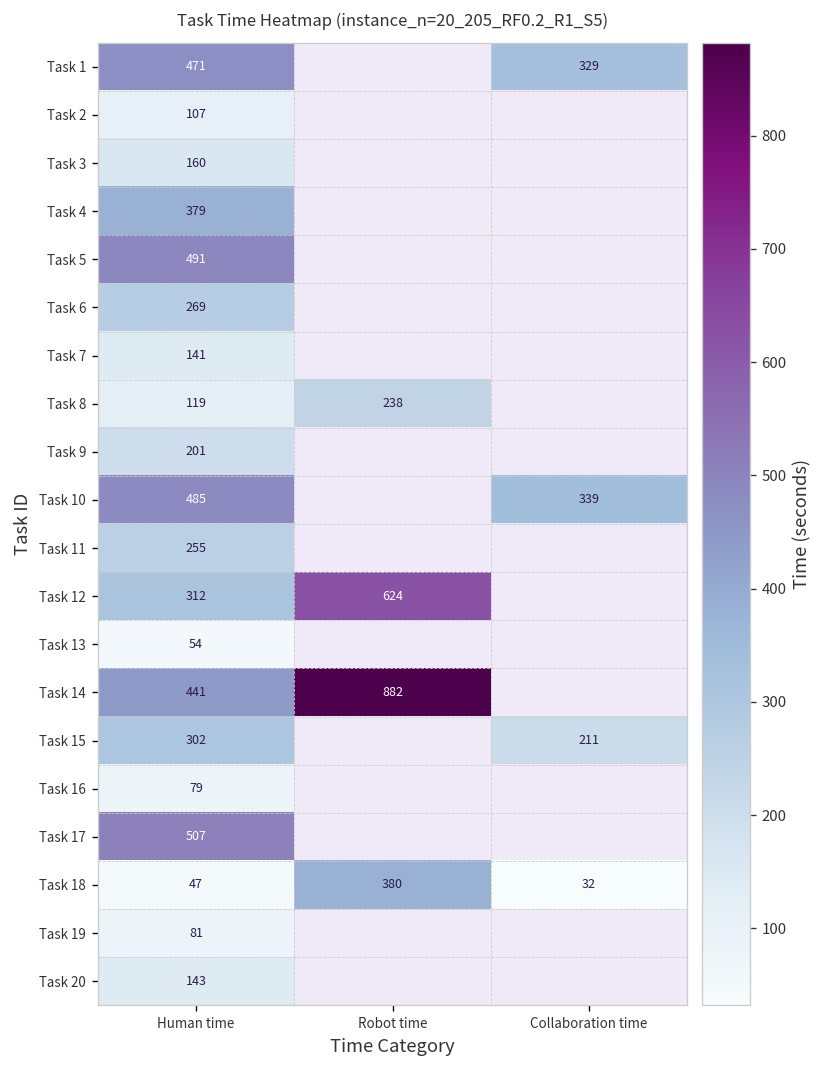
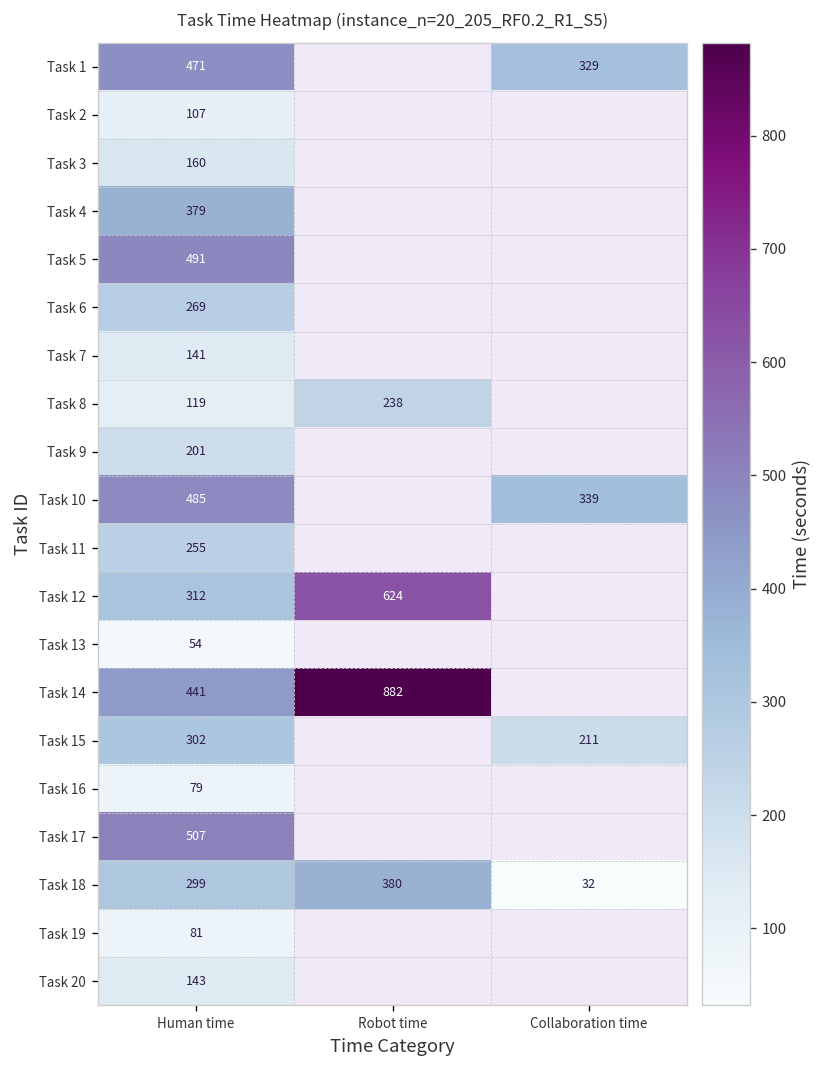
  {
    "Task 1": {
      "Human time": 471,
      "Collaboration time": 329
    },
    "Task 2": {
      "Human time": 107
    },
    "Task 3": {
      "Human time": 160
    },
    "Task 4": {
      "Human time": 379
    },
    "Task 5": {
      "Human time": 491
    },
    "Task 6": {
      "Human time": 269
    },
    "Task 7": {
      "Human time": 141
    },
    "Task 8": {
      "Human time": 119,
      "Robot time": 238
    },
    "Task 9": {
      "Human time": 201
    },
    "Task 10": {
      "Human time": 485,
      "Collaboration time": 339
    },
    "Task 11": {
      "Human time": 255
    },
    "Task 12": {
      "Human time": 312,
      "Robot time": 624
    },
    "Task 13": {
      "Human time": 54
    },
    "Task 14": {
      "Human time": 441,
      "Robot time": 882
    },
    "Task 15": {
      "Human time": 302,
      "Collaboration time": 211
    },
    "Task 16": {
      "Human time": 79
    },
    "Task 17": {
      "Human time": 507
    },
    "Task 18": {
-     "Human time": 47,
+     "Human time": 299,
      "Robot time": 380,
      "Collaboration time": 32
    },
    "Task 19": {
      "Human time": 81
    },
    "Task 20": {
      "Human time": 143
    }
  }
